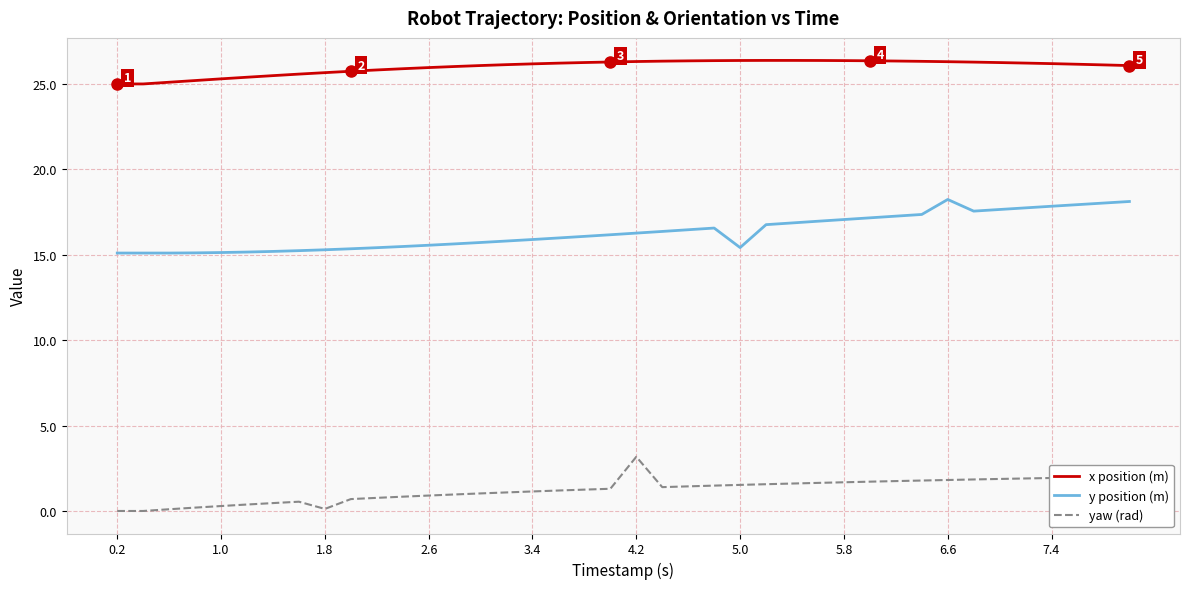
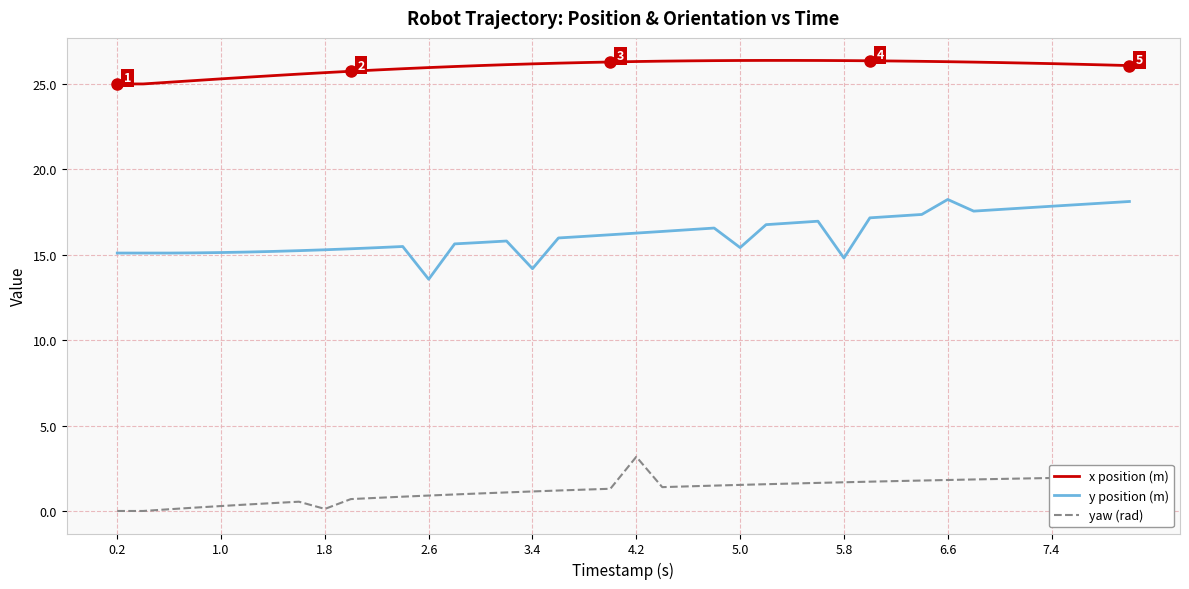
  {
    "y position (m)": {
      "0.2": 15.1,
      "1.0": 15.1,
      "1.8": 15.3,
-     "2.6": 15.6,
-     "3.4": 15.9,
+     "2.6": 13.6,
+     "3.4": 14.2,
      "4.2": 16.3,
      "5.0": 15.4,
-     "5.8": 17.1,
+     "5.8": 14.8,
      "6.6": 18.2,
      "7.4": 17.8
    },
    "yaw (rad)": {
      "0.2": 0.0,
      "1.0": 0.3,
      "1.8": 0.1,
      "2.6": 0.9,
      "3.4": 1.1,
      "4.2": 3.2,
      "5.0": 1.5,
      "5.8": 1.7,
      "6.6": 1.8
    }
  }
